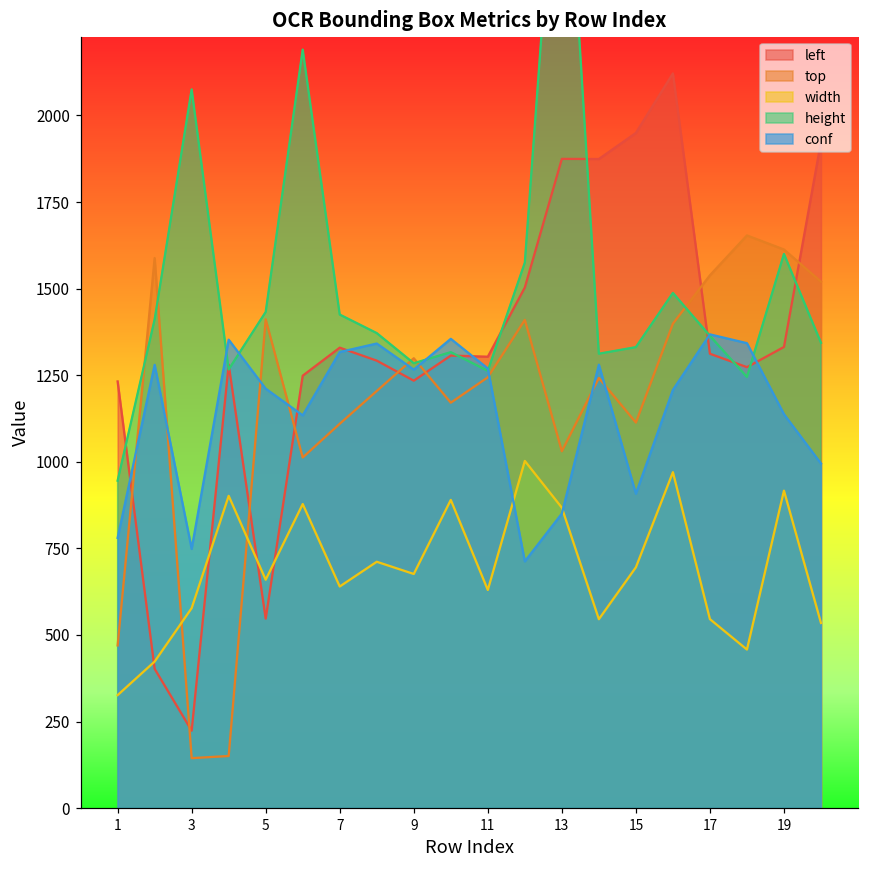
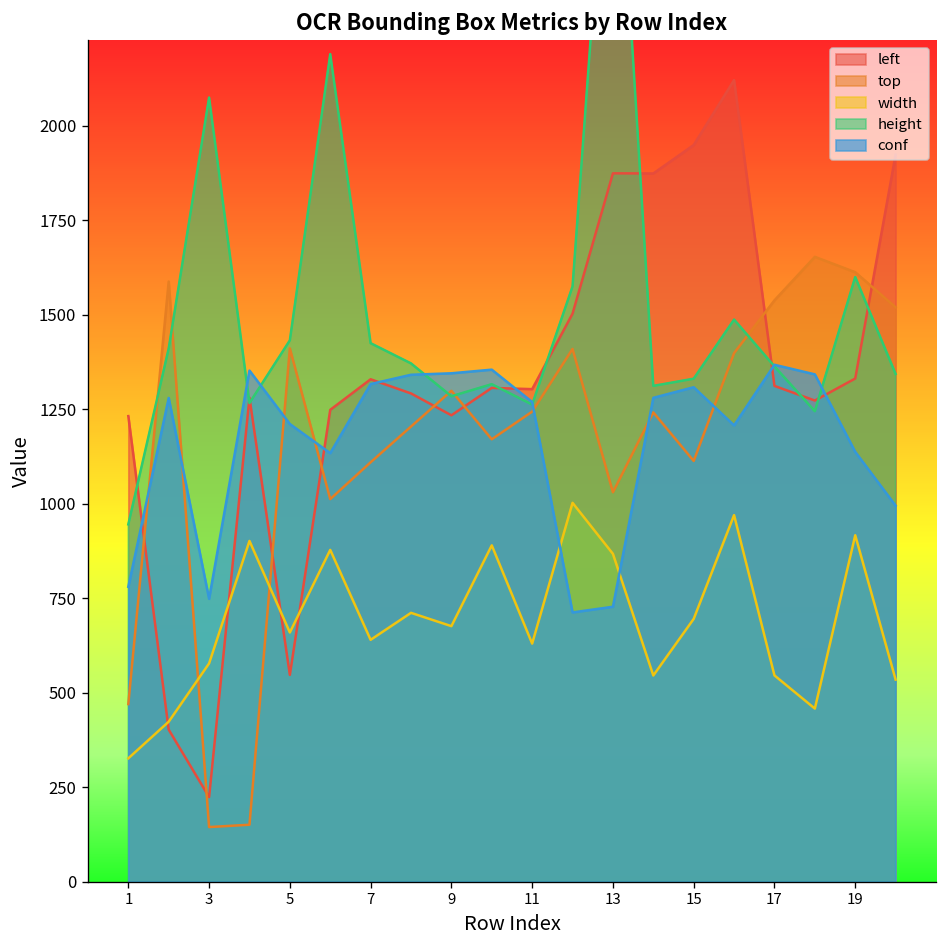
  {
    "width": {
      "1": 330,
      "3": 580,
      "5": 660,
      "7": 640,
      "9": 680,
      "11": 630,
      "13": 870,
      "15": 700,
      "17": 550,
      "19": 920
    },
    "height": {
      "1": 950,
      "3": 2080,
      "5": 1430,
      "7": 1430,
      "9": 1280,
      "15": 1330,
      "19": 1600
    },
    "conf": {
      "1": 780,
      "3": 750,
      "5": 1210,
      "7": 1320,
-     "9": 1270,
-     "13": 850,
-     "15": 910,
+     "9": 1350,
+     "13": 730,
+     "15": 1310,
      "19": 1140
    }
  }
